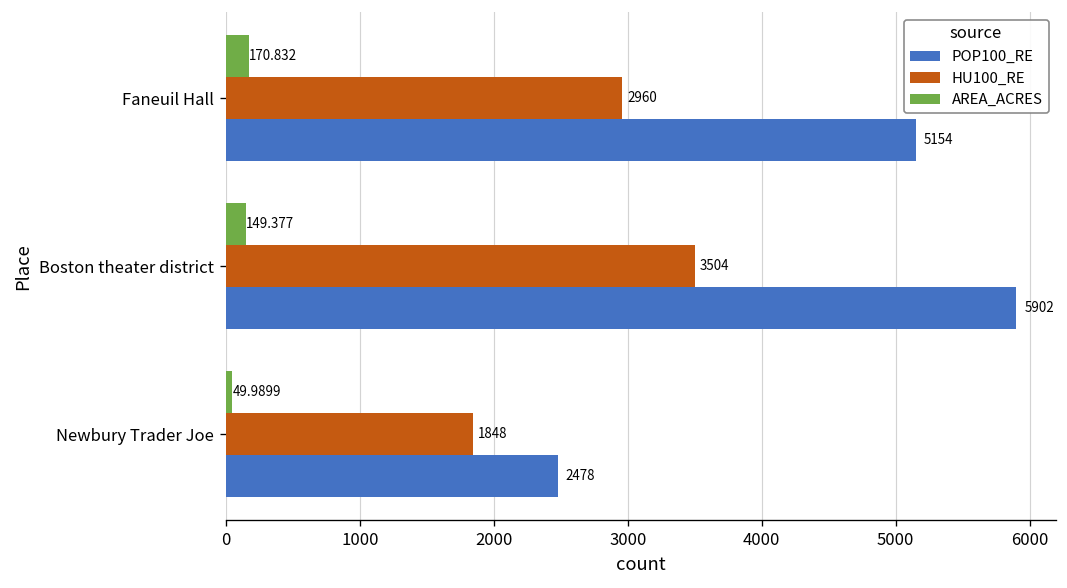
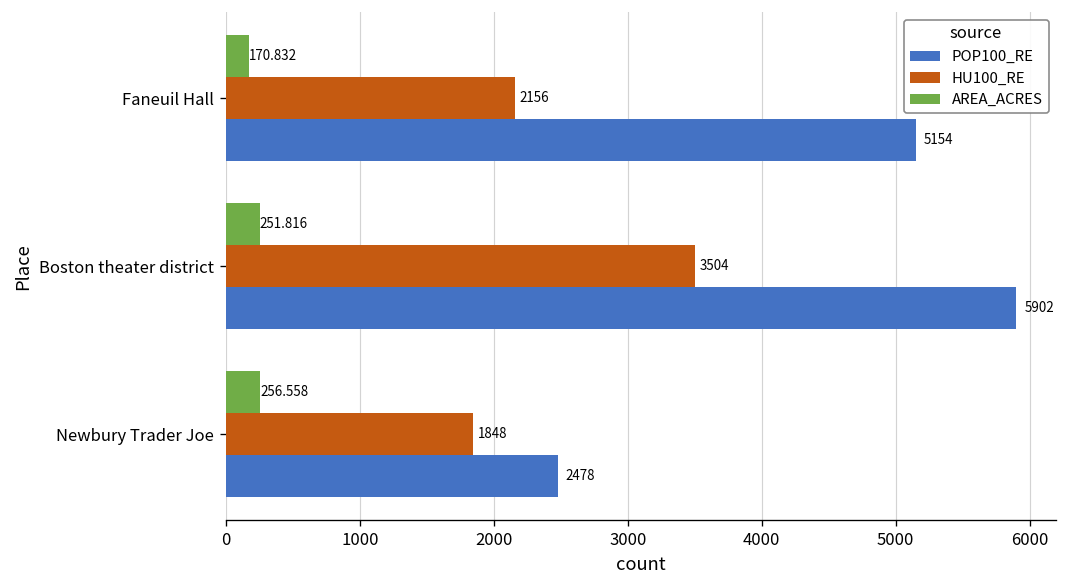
  {
    "POP100_RE": {
      "Faneuil Hall": 5154,
      "Boston theater district": 5902,
      "Newbury Trader Joe": 2478
    },
    "HU100_RE": {
-     "Faneuil Hall": 2960,
+     "Faneuil Hall": 2156,
      "Boston theater district": 3504,
      "Newbury Trader Joe": 1848
    },
    "AREA_ACRES": {
      "Faneuil Hall": 170.832,
-     "Boston theater district": 149.377,
-     "Newbury Trader Joe": 49.9899
+     "Boston theater district": 251.816,
+     "Newbury Trader Joe": 256.558
    }
  }
